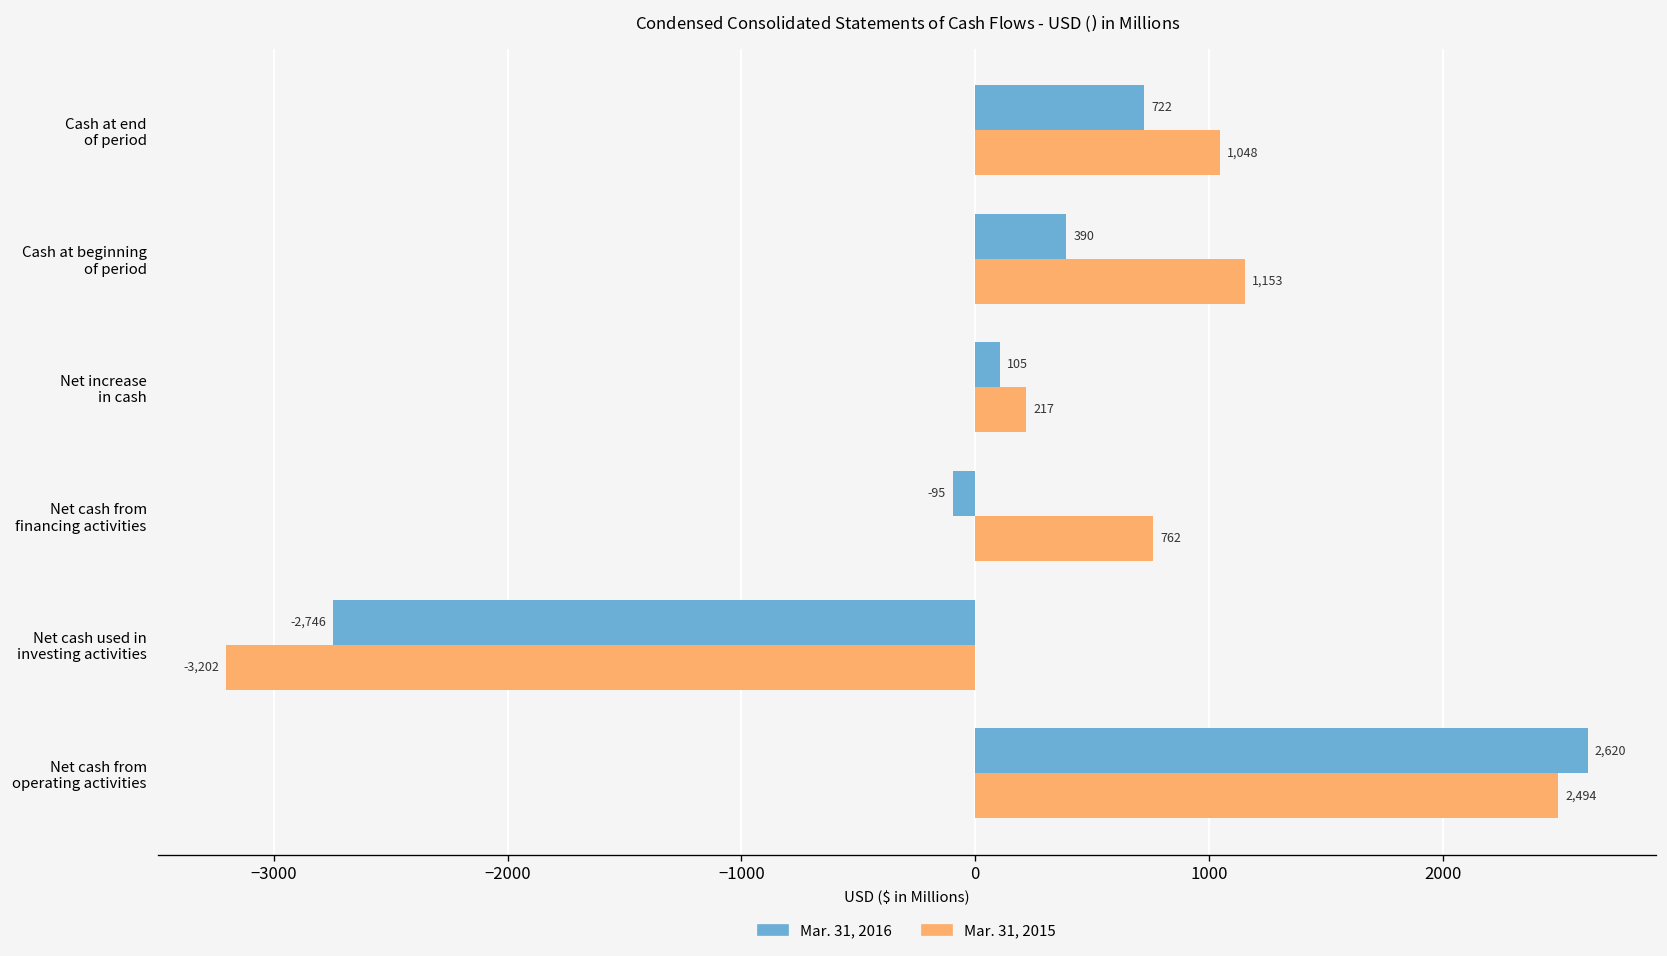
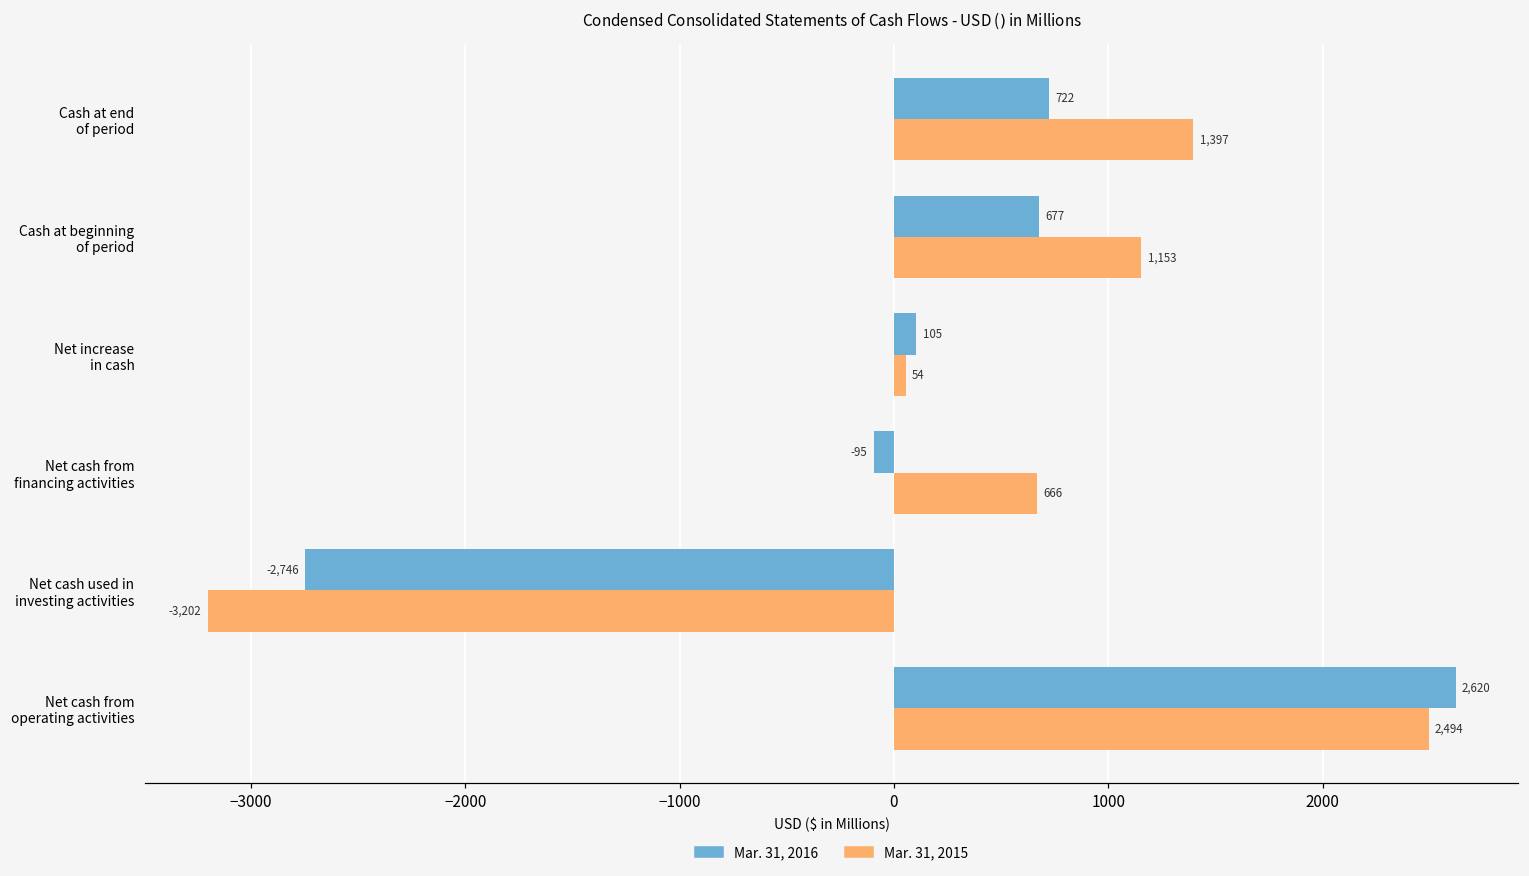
  {
    "Mar. 31, 2016": {
      "Cash at end of period": "722",
-     "Cash at beginning of period": "390",
+     "Cash at beginning of period": "677",
      "Net increase in cash": "105",
      "Net cash from financing activities": "-95",
      "Net cash used in investing activities": "-2,746",
      "Net cash from operating activities": "2,620"
    },
    "Mar. 31, 2015": {
-     "Cash at end of period": "1,048",
+     "Cash at end of period": "1,397",
      "Cash at beginning of period": "1,153",
-     "Net increase in cash": "217",
-     "Net cash from financing activities": "762",
+     "Net increase in cash": "54",
+     "Net cash from financing activities": "666",
      "Net cash used in investing activities": "-3,202",
      "Net cash from operating activities": "2,494"
    }
  }
